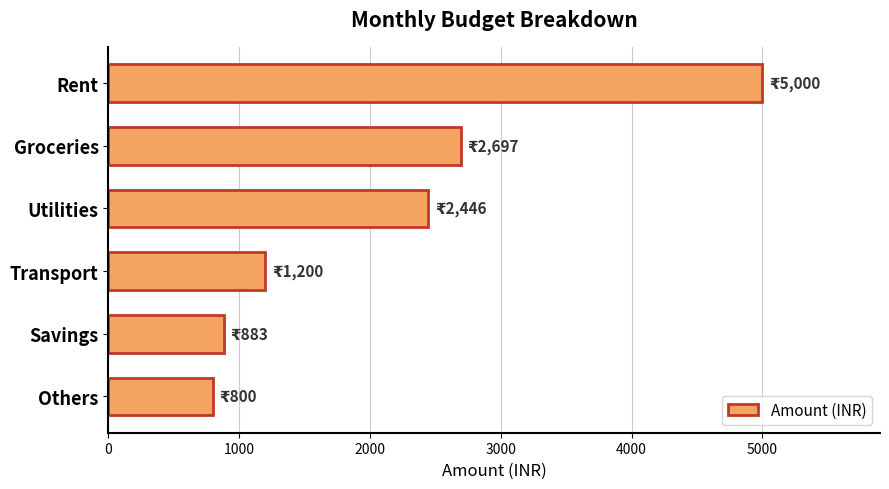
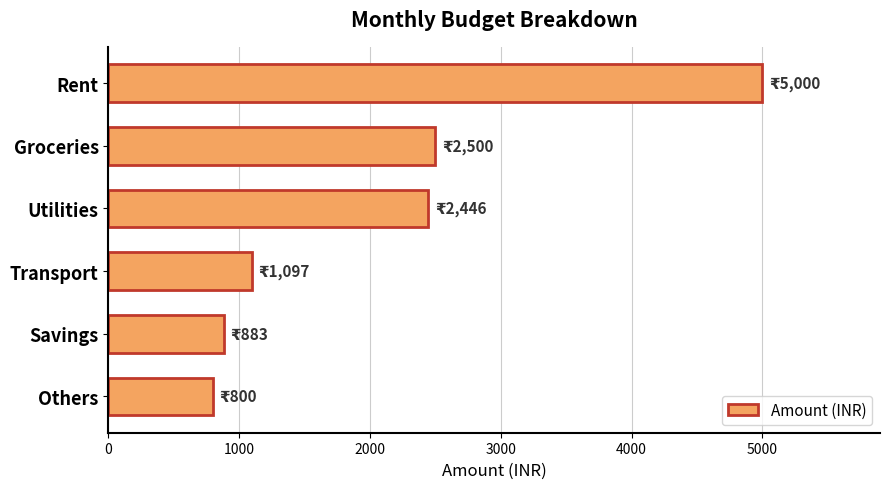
  {
    "Rent": "5,000",
-   "Groceries": "2,697",
+   "Groceries": "2,500",
    "Utilities": "2,446",
-   "Transport": "1,200",
+   "Transport": "1,097",
    "Savings": "883",
    "Others": "800"
  }
